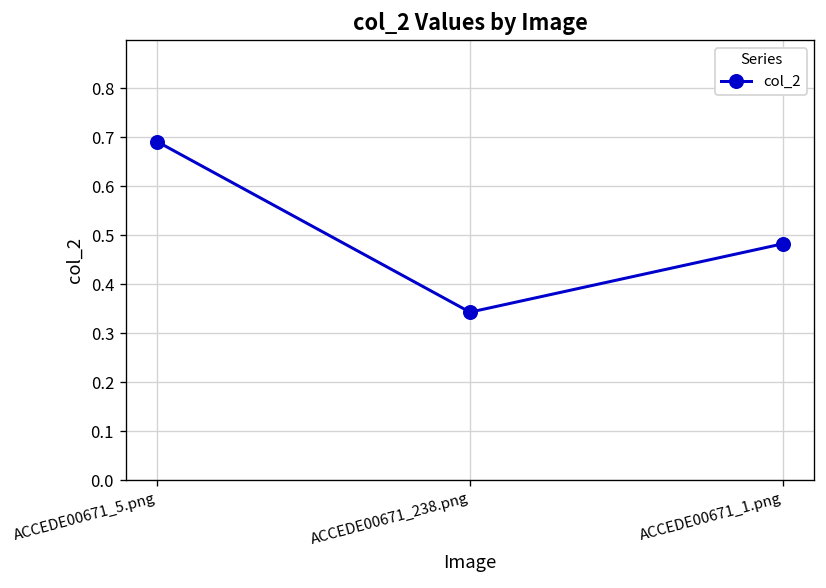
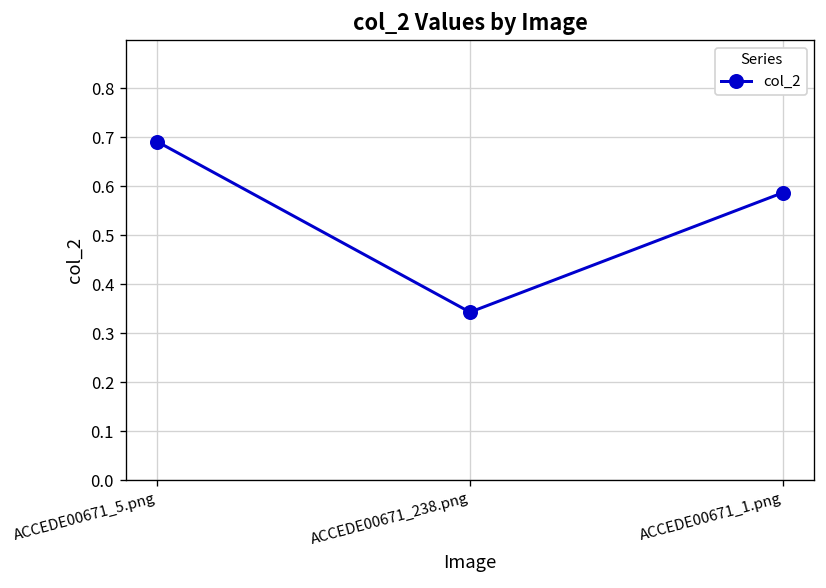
  {
    "ACCEDE00671_5.png": 0.69,
    "ACCEDE00671_238.png": 0.34,
-   "ACCEDE00671_1.png": 0.48
+   "ACCEDE00671_1.png": 0.59
  }
